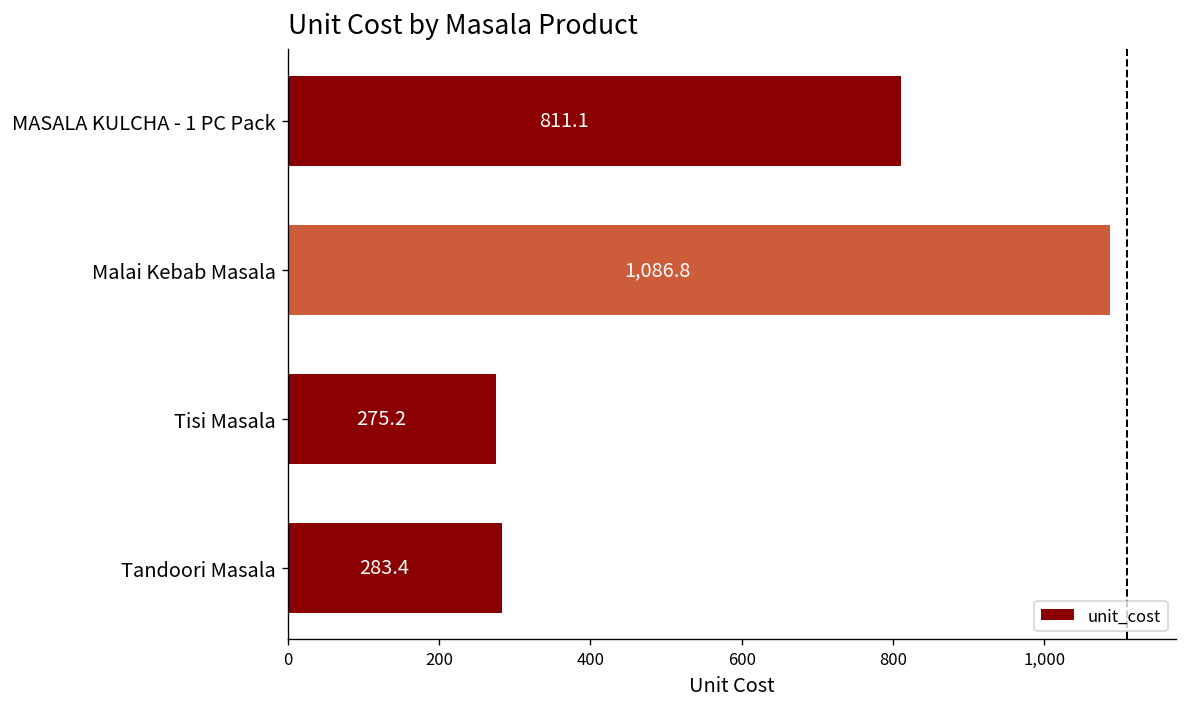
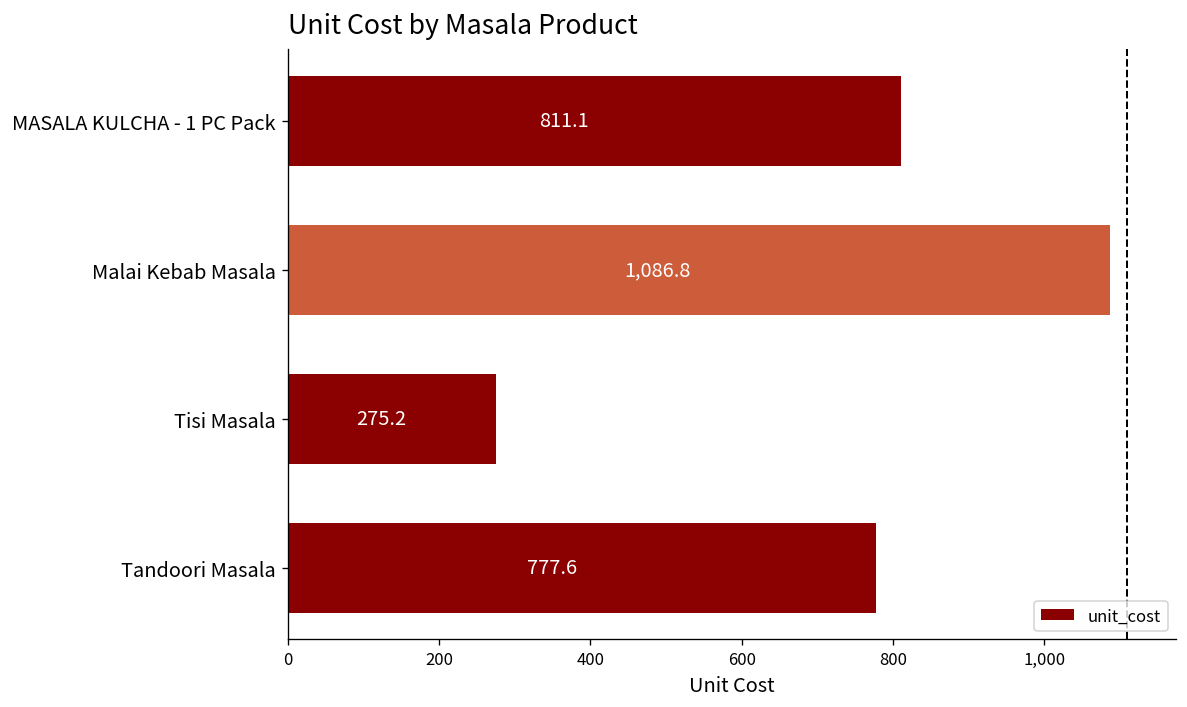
  {
    "MASALA KULCHA - 1 PC Pack": "811.1",
    "Malai Kebab Masala": "1,086.8",
    "Tisi Masala": "275.2",
-   "Tandoori Masala": "283.4"
+   "Tandoori Masala": "777.6"
  }
